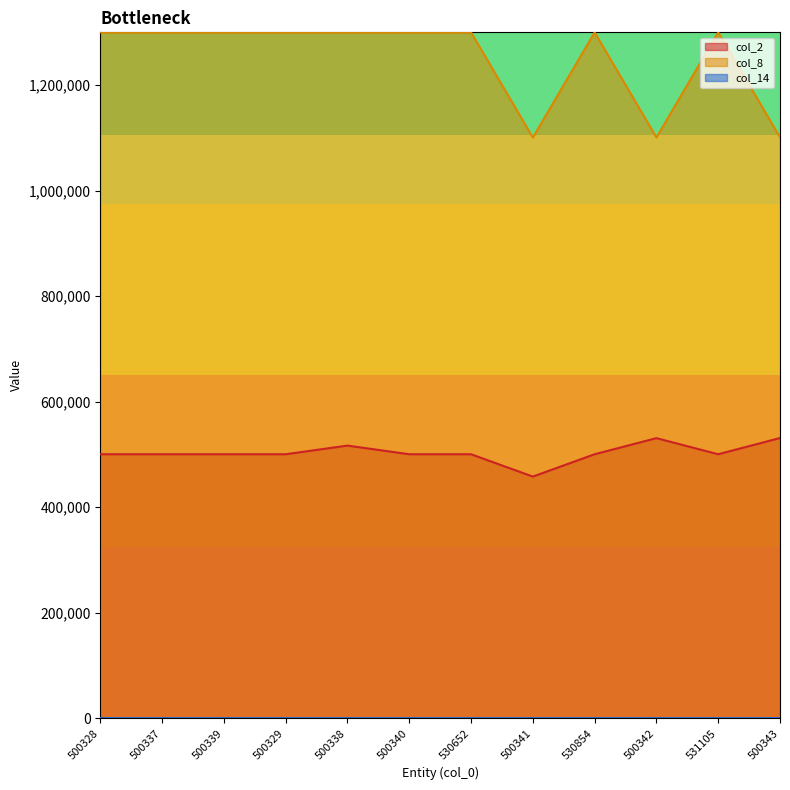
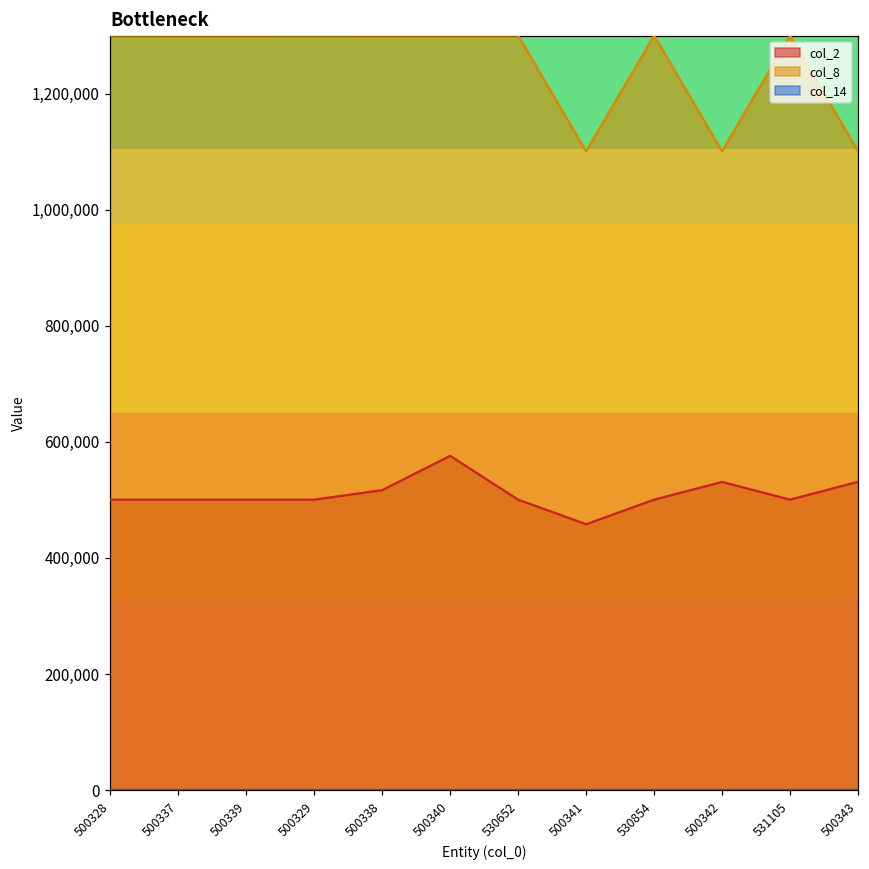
  {
    "col_2": {
      "500328": "500,000",
      "500337": "500,000",
      "500339": "500,000",
      "500329": "500,000",
      "500338": "520,000",
-     "500340": "500,000",
+     "500340": "580,000",
      "530652": "500,000",
      "500341": "460,000",
      "530854": "500,000",
      "500342": "530,000",
      "531105": "500,000",
      "500343": "530,000"
    },
    "col_8": {
      "500328": "1,300,000",
      "500337": "1,300,000",
      "500339": "1,300,000",
      "500329": "1,300,000",
      "500338": "1,300,000",
      "500340": "1,300,000",
      "530652": "1,300,000",
      "500341": "1,100,000",
      "530854": "1,300,000",
      "500342": "1,100,000",
      "531105": "1,300,000",
      "500343": "1,100,000"
    },
    "col_14": {
      "500328": "0",
      "500337": "0",
      "500339": "0",
      "500329": "0",
      "500338": "0",
      "500340": "0",
      "530652": "0",
      "500341": "0",
      "530854": "0",
      "500342": "0",
      "531105": "0",
      "500343": "0"
    }
  }
